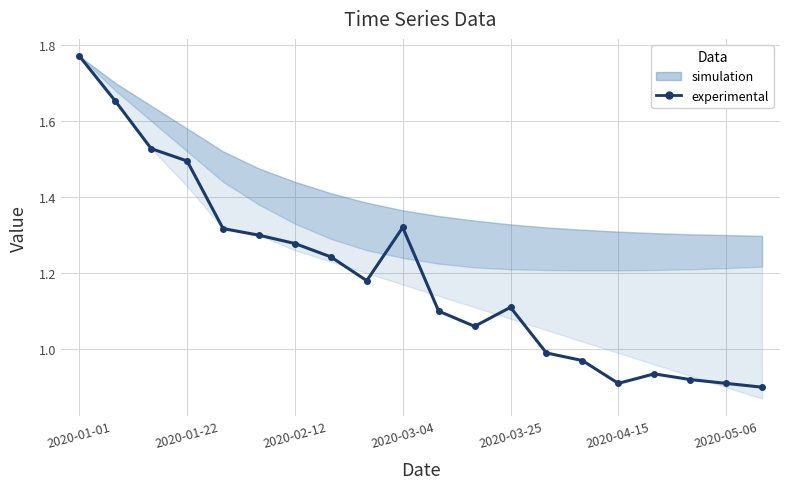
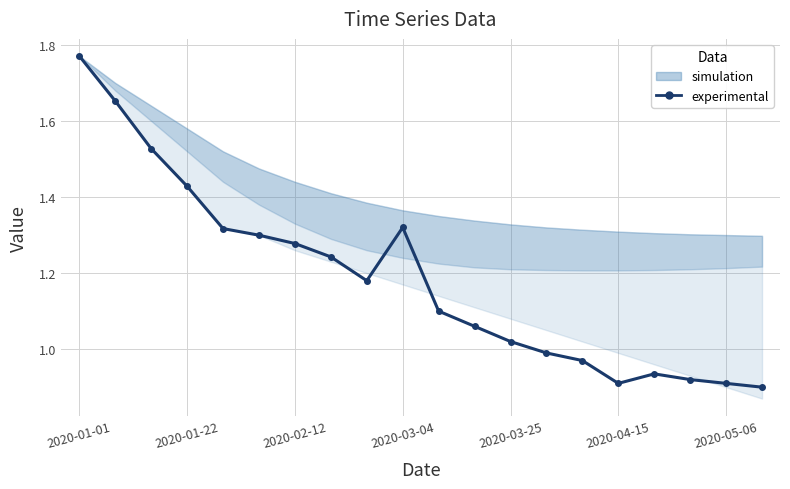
  {
    "experimental": {
-     "2020-01-22": 1.49,
+     "2020-01-22": 1.43,
      "2020-02-12": 1.28,
      "2020-03-04": 1.32,
-     "2020-03-25": 1.11,
+     "2020-03-25": 1.02,
      "2020-04-15": 0.91,
      "2020-05-06": 0.91
    }
  }
